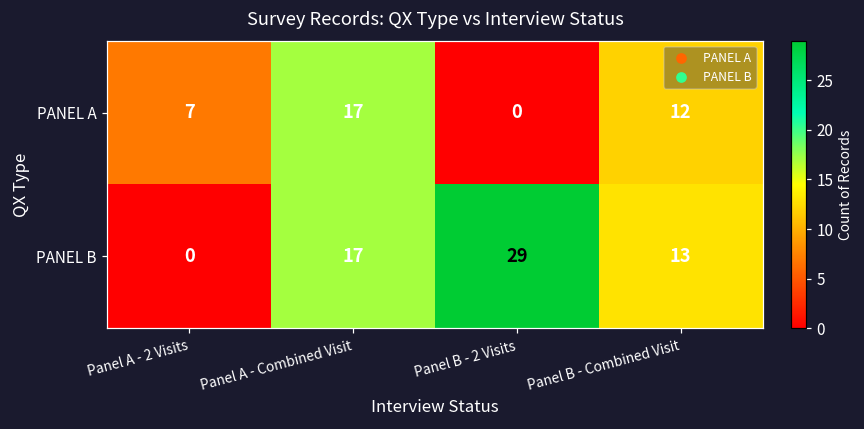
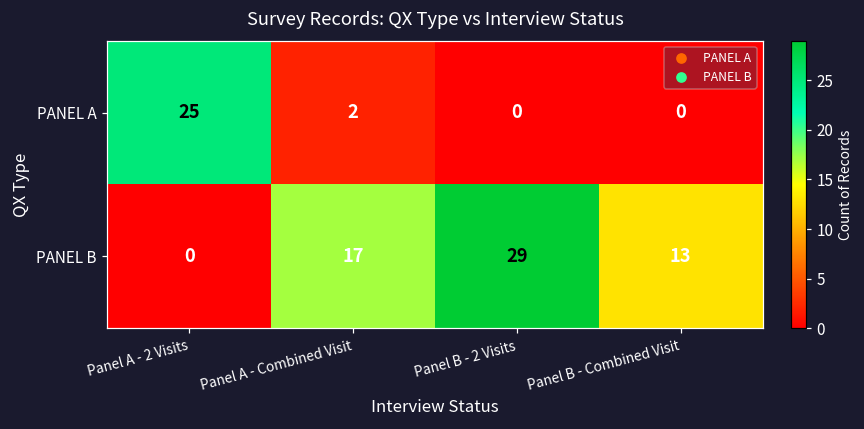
  {
    "PANEL A": {
-     "Panel A - 2 Visits": 7,
-     "Panel A - Combined Visit": 17,
+     "Panel A - 2 Visits": 25,
+     "Panel A - Combined Visit": 2,
      "Panel B - 2 Visits": 0,
-     "Panel B - Combined Visit": 12
+     "Panel B - Combined Visit": 0
    },
    "PANEL B": {
      "Panel A - 2 Visits": 0,
      "Panel A - Combined Visit": 17,
      "Panel B - 2 Visits": 29,
      "Panel B - Combined Visit": 13
    }
  }
